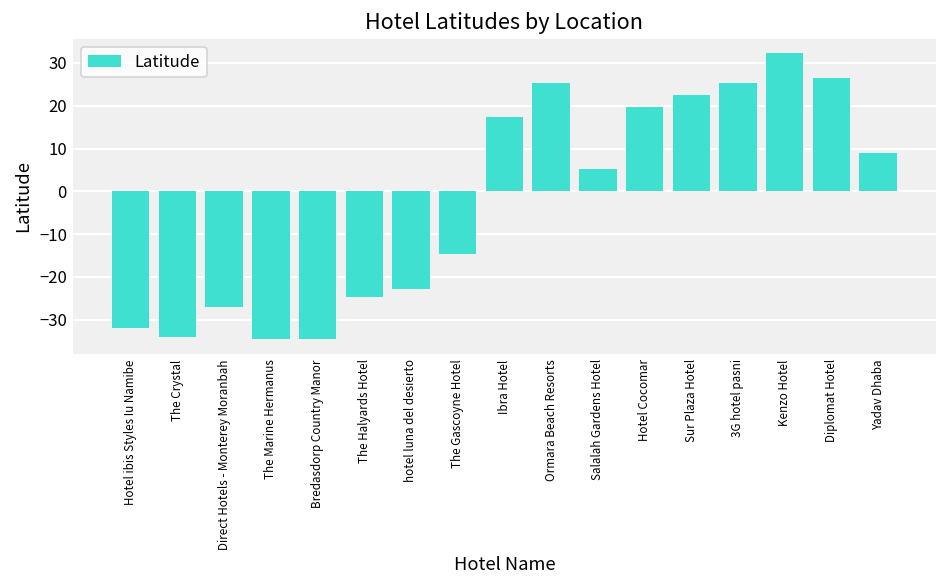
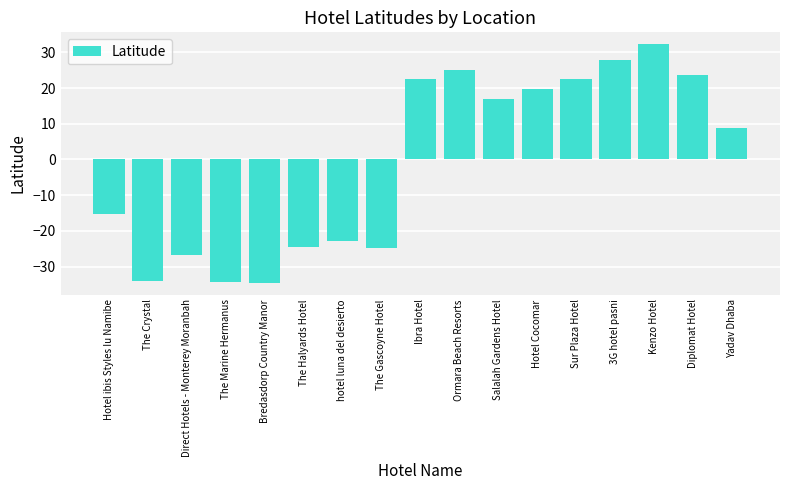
  {
-   "Hotel ibis Styles Iu Namibe": -32,
+   "Hotel ibis Styles Iu Namibe": -15,
    "The Crystal": -34,
    "Direct Hotels - Monterey Moranbah": -27,
    "The Marine Hermanus": -34,
    "Bredasdorp Country Manor": -35,
    "The Halyards Hotel": -25,
    "hotel luna del desierto": -23,
-   "The Gascoyne Hotel": -15,
-   "Ibra Hotel": 17,
+   "The Gascoyne Hotel": -25,
+   "Ibra Hotel": 23,
    "Ormara Beach Resorts": 25,
-   "Salalah Gardens Hotel": 5,
+   "Salalah Gardens Hotel": 17,
    "Hotel Cocomar": 20,
    "Sur Plaza Hotel": 23,
-   "3G hotel pasni": 25,
+   "3G hotel pasni": 28,
    "Kenzo Hotel": 32,
-   "Diplomat Hotel": 27,
+   "Diplomat Hotel": 24,
    "Yadav Dhaba": 9
  }
